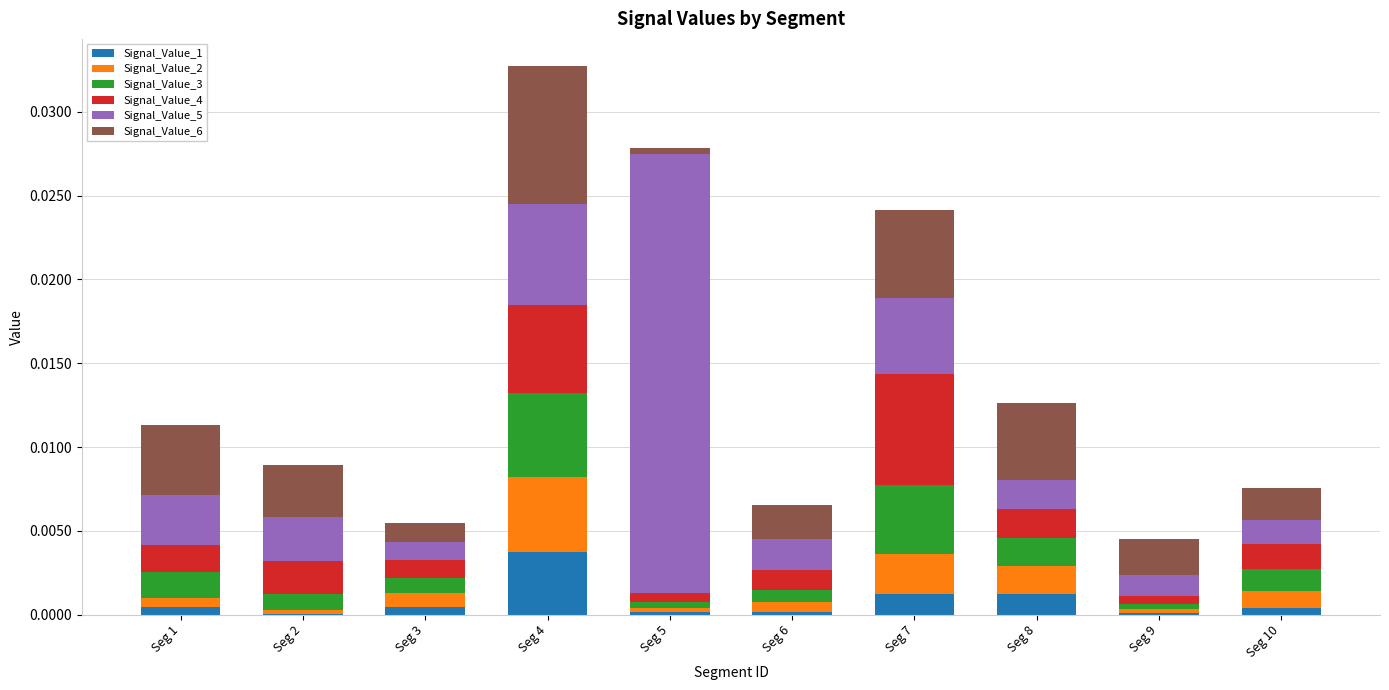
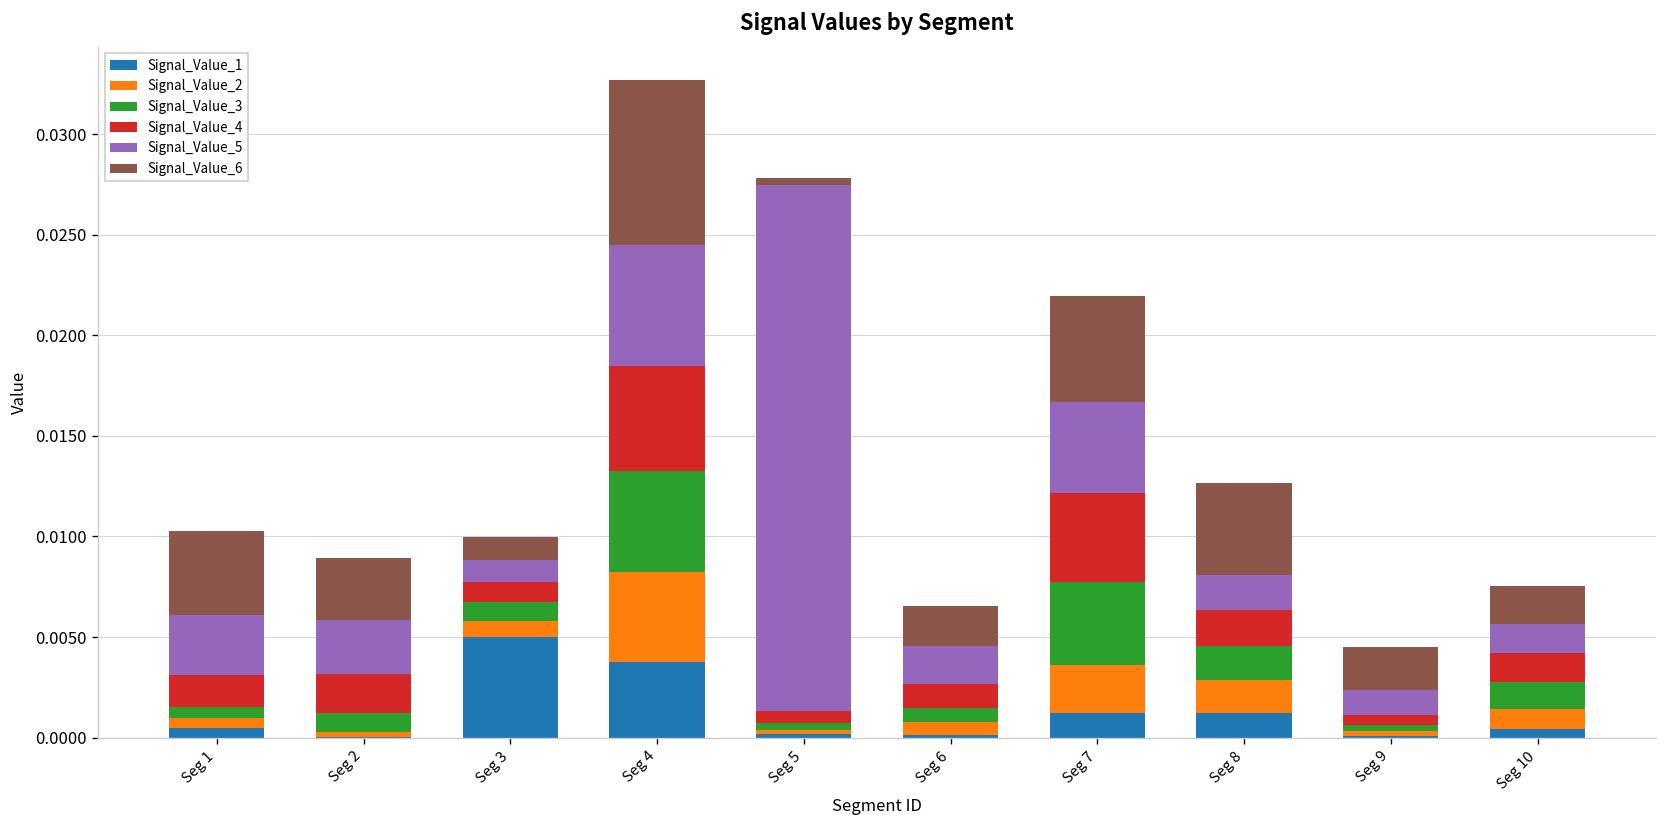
  {
    "Signal_Value_1": {
      "Seg 1": 0.0005,
-     "Seg 3": 0.0005,
+     "Seg 3": 0.0050,
      "Seg 4": 0.0037,
      "Seg 5": 0.0002,
      "Seg 7": 0.0012,
      "Seg 8": 0.0012,
      "Seg 10": 0.0004
    },
    "Signal_Value_2": {
      "Seg 1": 0.0005,
      "Seg 2": 0.0002,
      "Seg 3": 0.0008,
      "Seg 4": 0.0045,
      "Seg 5": 0.0002,
      "Seg 6": 0.0007,
      "Seg 7": 0.0024,
      "Seg 8": 0.0016,
      "Seg 9": 0.0002,
      "Seg 10": 0.0010
    },
    "Signal_Value_3": {
-     "Seg 1": 0.0016,
+     "Seg 1": 0.0005,
      "Seg 2": 0.0010,
      "Seg 3": 0.0009,
      "Seg 4": 0.0050,
      "Seg 5": 0.0004,
      "Seg 6": 0.0007,
      "Seg 7": 0.0041,
      "Seg 8": 0.0017,
      "Seg 9": 0.0003,
      "Seg 10": 0.0013
    },
    "Signal_Value_4": {
      "Seg 1": 0.0016,
      "Seg 2": 0.0019,
      "Seg 3": 0.0010,
      "Seg 4": 0.0052,
      "Seg 5": 0.0006,
      "Seg 6": 0.0012,
-     "Seg 7": 0.0066,
+     "Seg 7": 0.0044,
      "Seg 8": 0.0018,
      "Seg 9": 0.0005,
      "Seg 10": 0.0014
    },
    "Signal_Value_5": {
      "Seg 1": 0.0030,
      "Seg 2": 0.0027,
      "Seg 3": 0.0011,
      "Seg 4": 0.0060,
      "Seg 5": 0.0262,
      "Seg 6": 0.0019,
      "Seg 7": 0.0045,
      "Seg 8": 0.0017,
      "Seg 9": 0.0013,
      "Seg 10": 0.0015
    },
    "Signal_Value_6": {
      "Seg 1": 0.0042,
      "Seg 2": 0.0031,
      "Seg 3": 0.0011,
      "Seg 4": 0.0082,
      "Seg 5": 0.0003,
      "Seg 6": 0.0020,
      "Seg 7": 0.0053,
      "Seg 8": 0.0046,
      "Seg 9": 0.0021,
      "Seg 10": 0.0019
    }
  }
